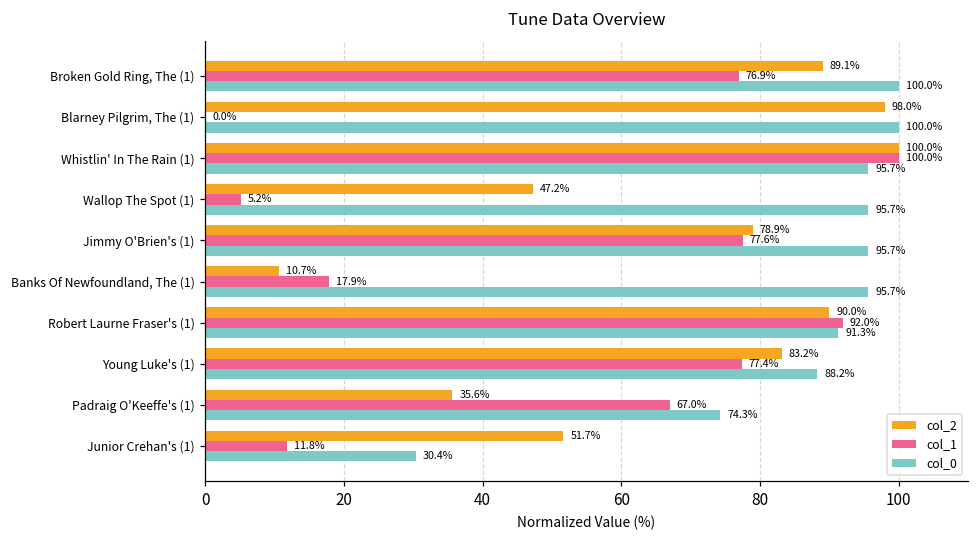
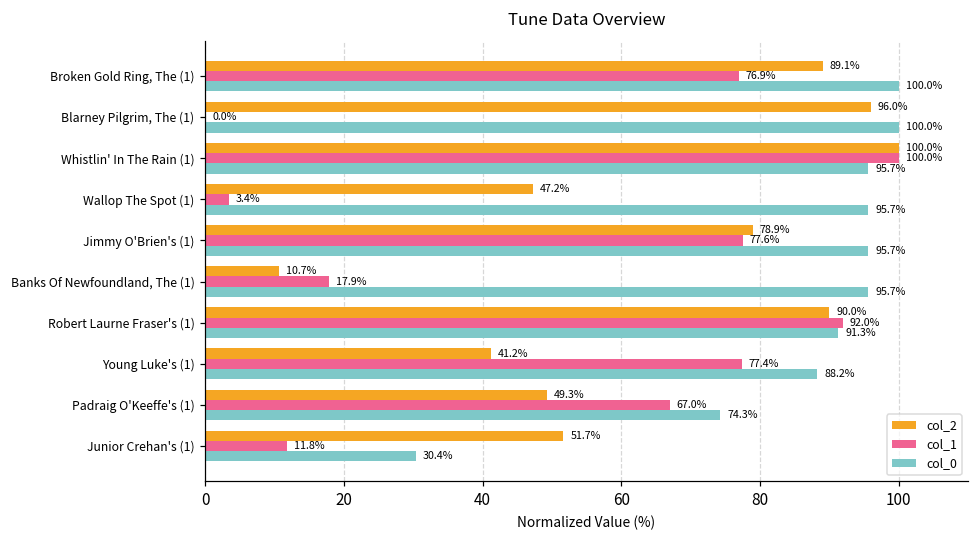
  {
    "col_2": {
      "Broken Gold Ring, The (1)": "89.1%",
-     "Blarney Pilgrim, The (1)": "98.0%",
+     "Blarney Pilgrim, The (1)": "96.0%",
      "Whistlin' In The Rain (1)": "100.0%",
      "Wallop The Spot (1)": "47.2%",
      "Jimmy O'Brien's (1)": "78.9%",
      "Banks Of Newfoundland, The (1)": "10.7%",
      "Robert Laurne Fraser's (1)": "90.0%",
-     "Young Luke's (1)": "83.2%",
-     "Padraig O'Keeffe's (1)": "35.6%",
+     "Young Luke's (1)": "41.2%",
+     "Padraig O'Keeffe's (1)": "49.3%",
      "Junior Crehan's (1)": "51.7%"
    },
    "col_1": {
      "Broken Gold Ring, The (1)": "76.9%",
      "Blarney Pilgrim, The (1)": "0.0%",
      "Whistlin' In The Rain (1)": "100.0%",
-     "Wallop The Spot (1)": "5.2%",
+     "Wallop The Spot (1)": "3.4%",
      "Jimmy O'Brien's (1)": "77.6%",
      "Banks Of Newfoundland, The (1)": "17.9%",
      "Robert Laurne Fraser's (1)": "92.0%",
      "Young Luke's (1)": "77.4%",
      "Padraig O'Keeffe's (1)": "67.0%",
      "Junior Crehan's (1)": "11.8%"
    },
    "col_0": {
      "Broken Gold Ring, The (1)": "100.0%",
      "Blarney Pilgrim, The (1)": "100.0%",
      "Whistlin' In The Rain (1)": "95.7%",
      "Wallop The Spot (1)": "95.7%",
      "Jimmy O'Brien's (1)": "95.7%",
      "Banks Of Newfoundland, The (1)": "95.7%",
      "Robert Laurne Fraser's (1)": "91.3%",
      "Young Luke's (1)": "88.2%",
      "Padraig O'Keeffe's (1)": "74.3%",
      "Junior Crehan's (1)": "30.4%"
    }
  }
